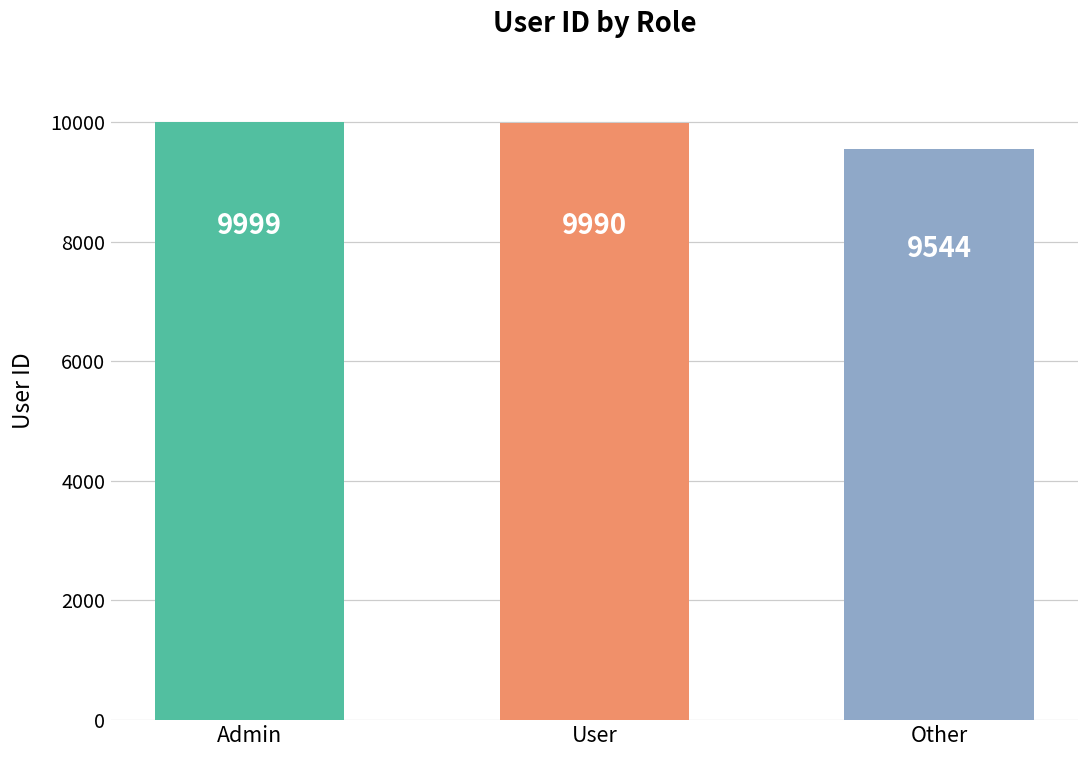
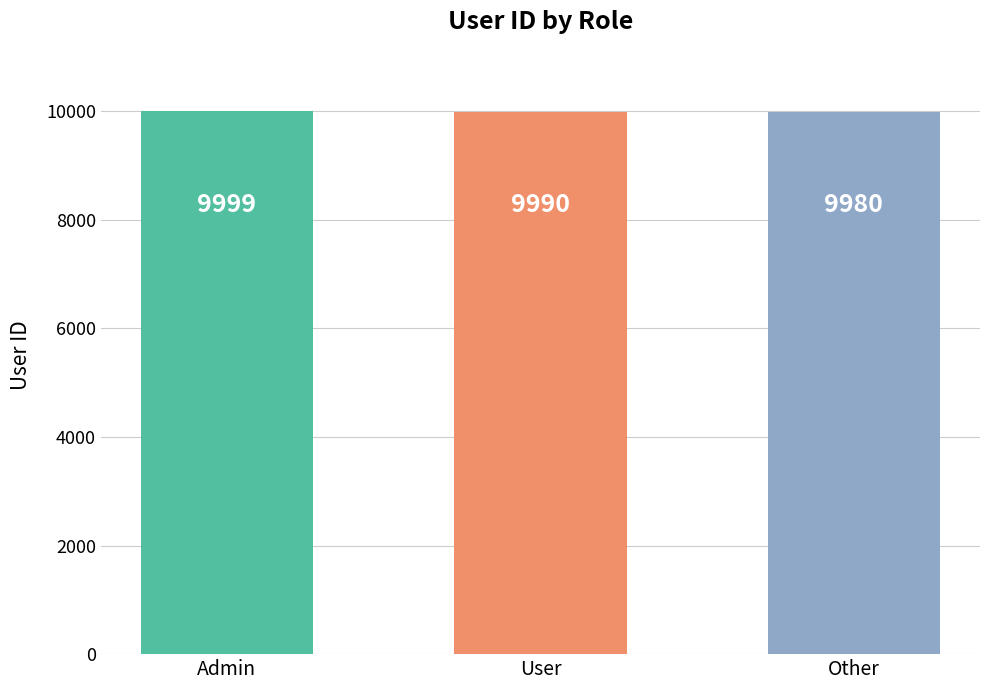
  {
    "Admin": 9999,
    "User": 9990,
-   "Other": 9544
+   "Other": 9980
  }
